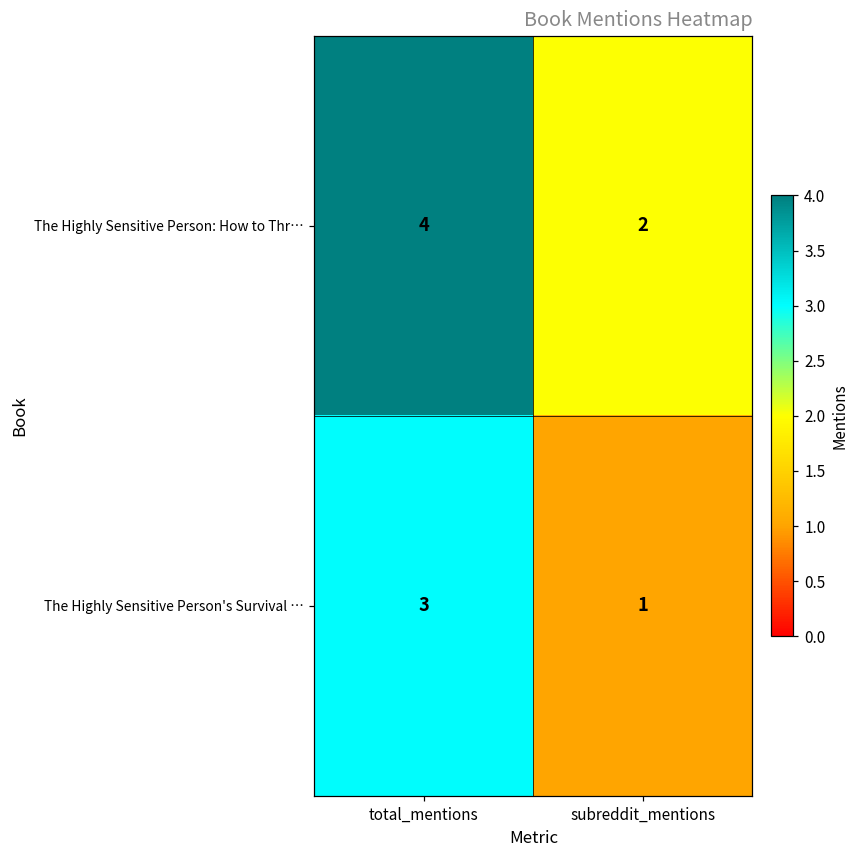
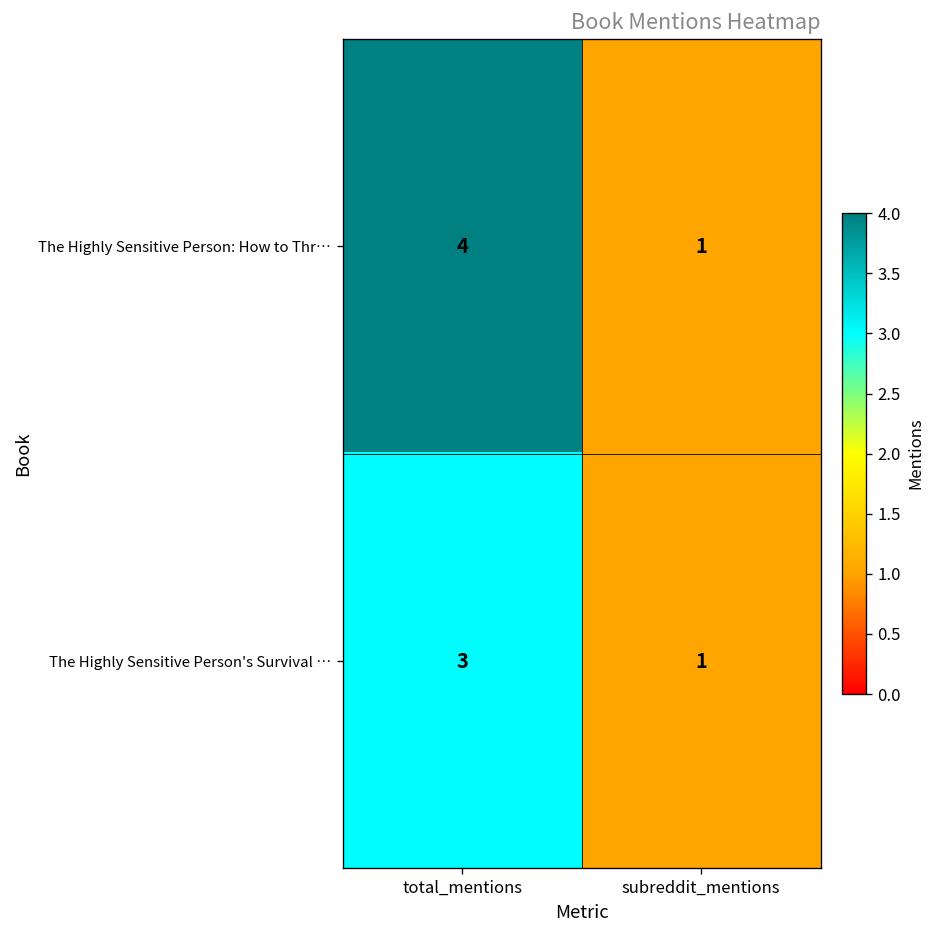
  {
    "The Highly Sensitive Person: How to Thr…": {
      "total_mentions": 4,
-     "subreddit_mentions": 2
+     "subreddit_mentions": 1
    },
    "The Highly Sensitive Person's Survival …": {
      "total_mentions": 3,
      "subreddit_mentions": 1
    }
  }
